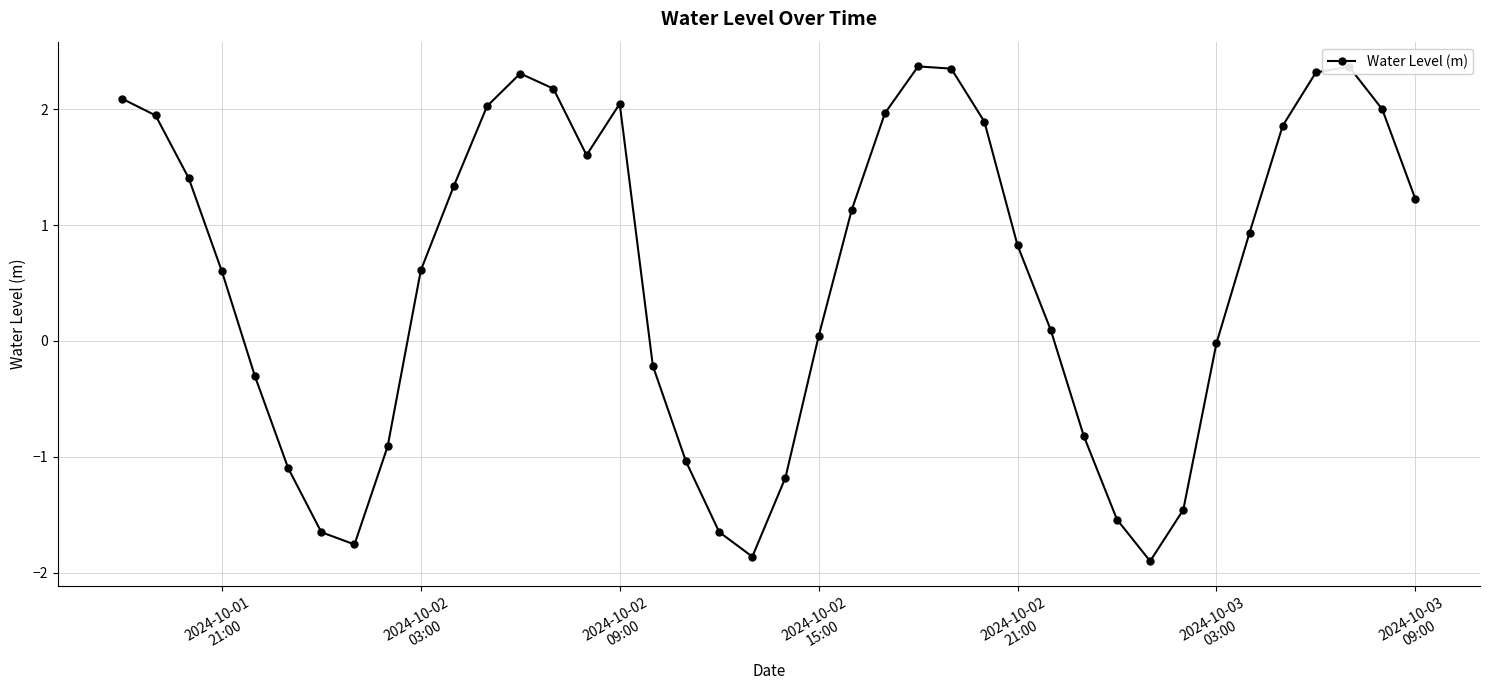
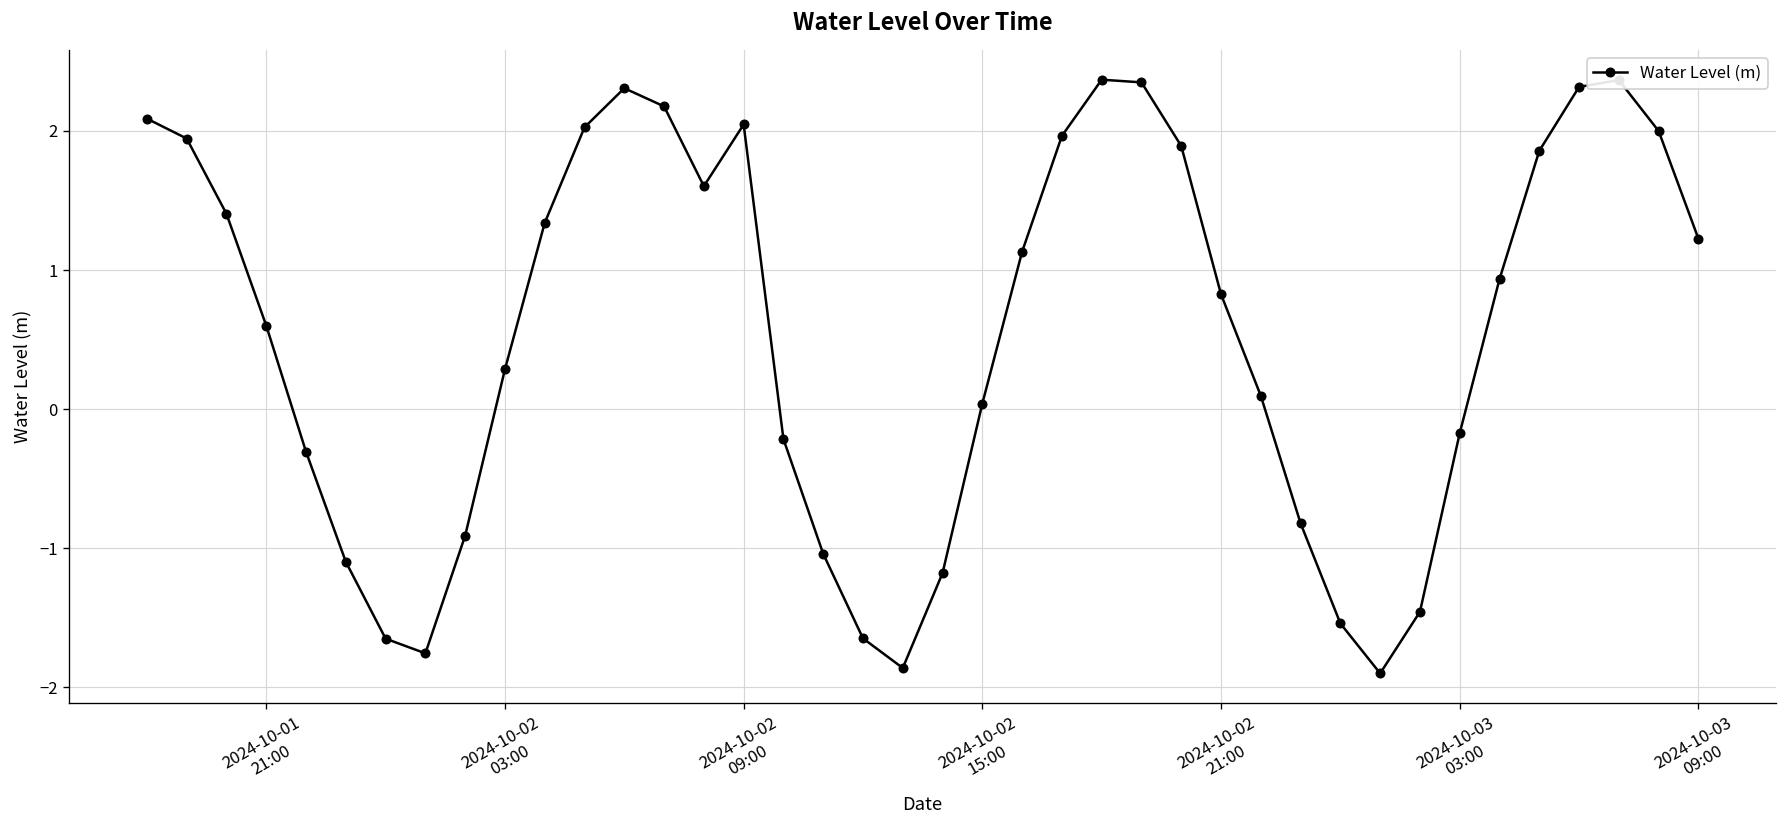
  {
    "2024-10-01 21:00": 0.60,
-   "2024-10-02 03:00": 0.61,
+   "2024-10-02 03:00": 0.29,
    "2024-10-02 09:00": 2.05,
    "2024-10-02 15:00": 0.04,
    "2024-10-02 21:00": 0.83,
-   "2024-10-03 03:00": -0.02,
+   "2024-10-03 03:00": -0.17,
    "2024-10-03 09:00": 1.22
  }
